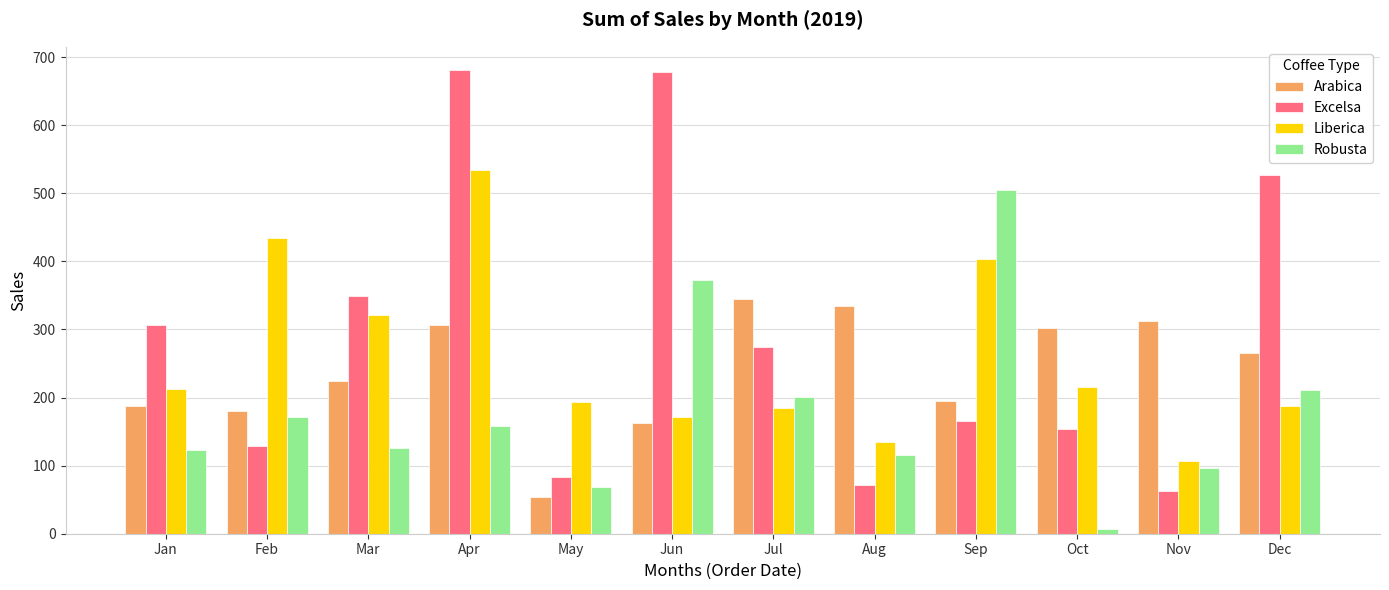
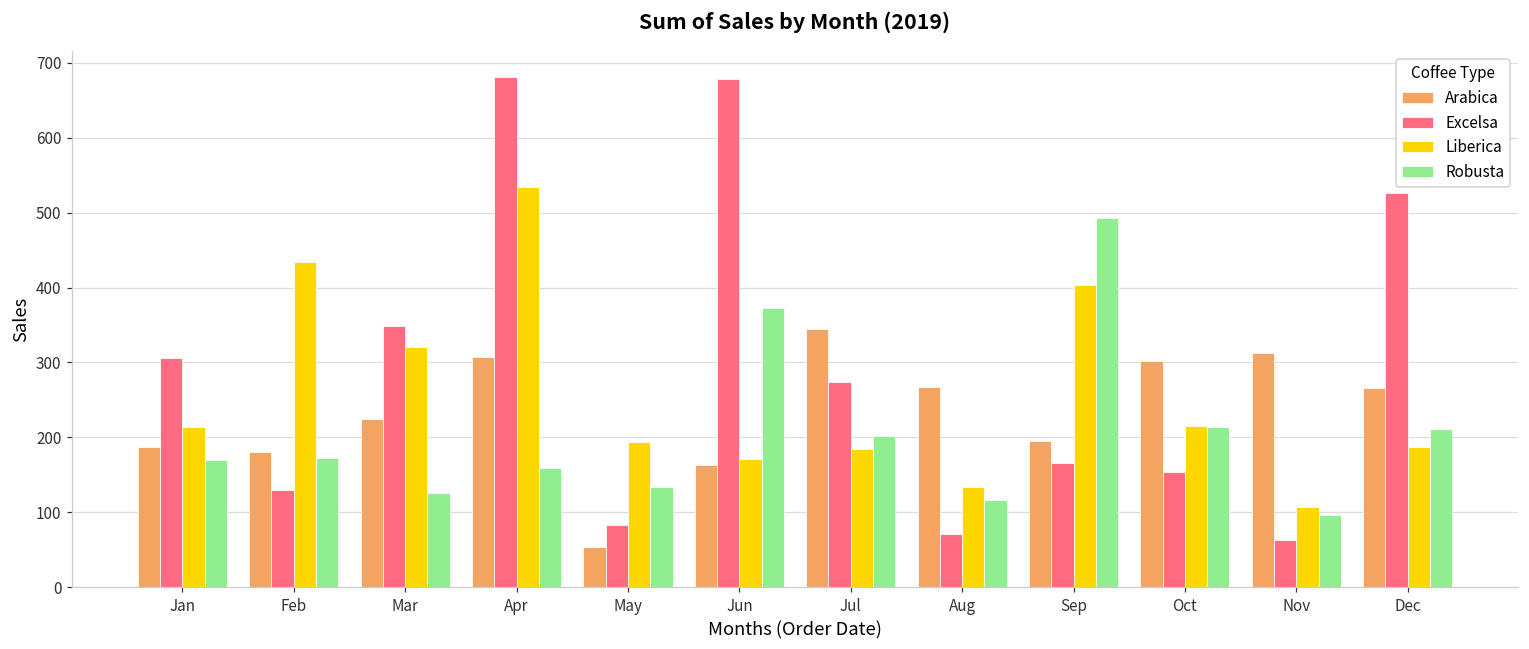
  {
    "Arabica": {
      "Jan": 190,
      "Feb": 180,
      "Mar": 220,
      "Apr": 310,
      "May": 50,
      "Jun": 160,
      "Jul": 350,
-     "Aug": 330,
+     "Aug": 270,
      "Sep": 190,
      "Oct": 300,
      "Nov": 310,
      "Dec": 270
    },
    "Excelsa": {
      "Jan": 310,
      "Feb": 130,
      "Mar": 350,
      "Apr": 680,
      "May": 80,
      "Jun": 680,
      "Jul": 270,
      "Aug": 70,
      "Sep": 170,
      "Oct": 150,
      "Nov": 60,
      "Dec": 530
    },
    "Liberica": {
      "Jan": 210,
      "Feb": 430,
      "Mar": 320,
      "Apr": 530,
      "May": 190,
      "Jun": 170,
      "Jul": 180,
      "Aug": 130,
      "Sep": 400,
      "Oct": 220,
      "Nov": 110,
      "Dec": 190
    },
    "Robusta": {
-     "Jan": 120,
+     "Jan": 170,
      "Feb": 170,
      "Mar": 130,
      "Apr": 160,
-     "May": 70,
+     "May": 130,
      "Jun": 370,
      "Jul": 200,
      "Aug": 120,
-     "Sep": 500,
-     "Oct": 10,
+     "Sep": 490,
+     "Oct": 210,
      "Nov": 100,
      "Dec": 210
    }
  }
